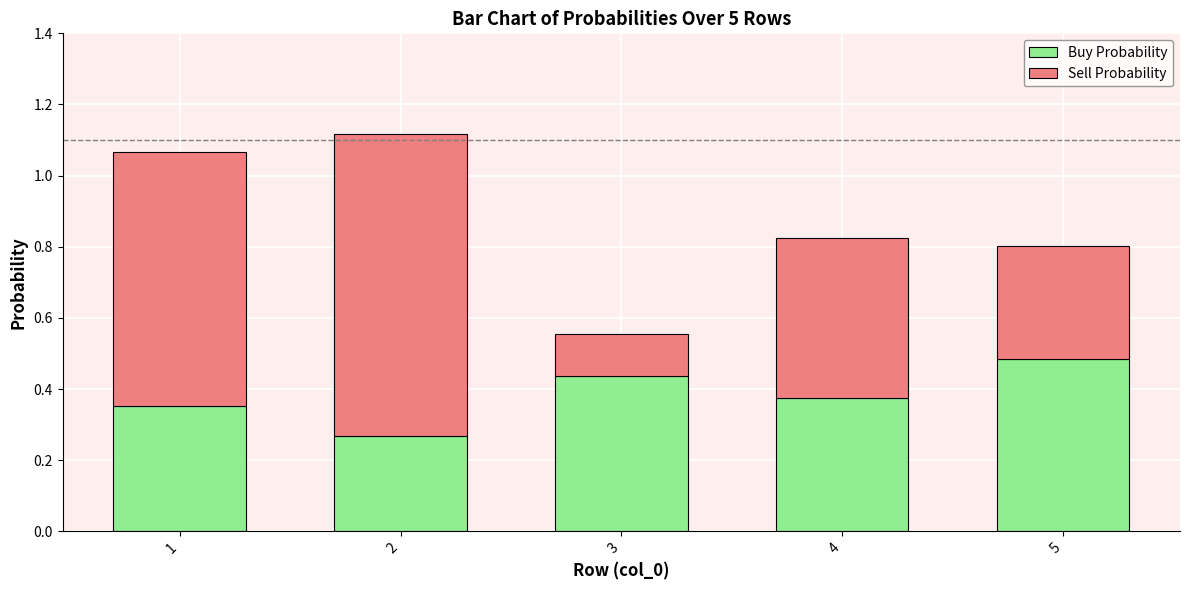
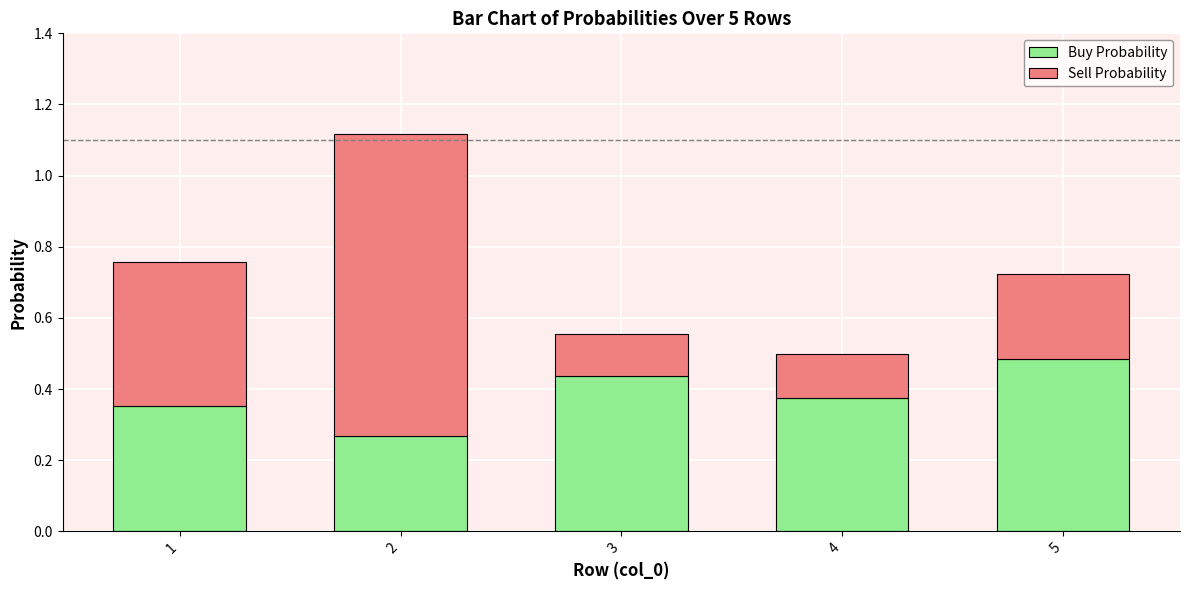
  {
    "Buy Probability": {
      "1": 0.35,
      "2": 0.27,
      "3": 0.44,
      "4": 0.38,
      "5": 0.48
    },
    "Sell Probability": {
-     "1": 0.72,
+     "1": 0.40,
      "2": 0.85,
      "3": 0.12,
-     "4": 0.45,
-     "5": 0.32
+     "4": 0.12,
+     "5": 0.24
    }
  }
